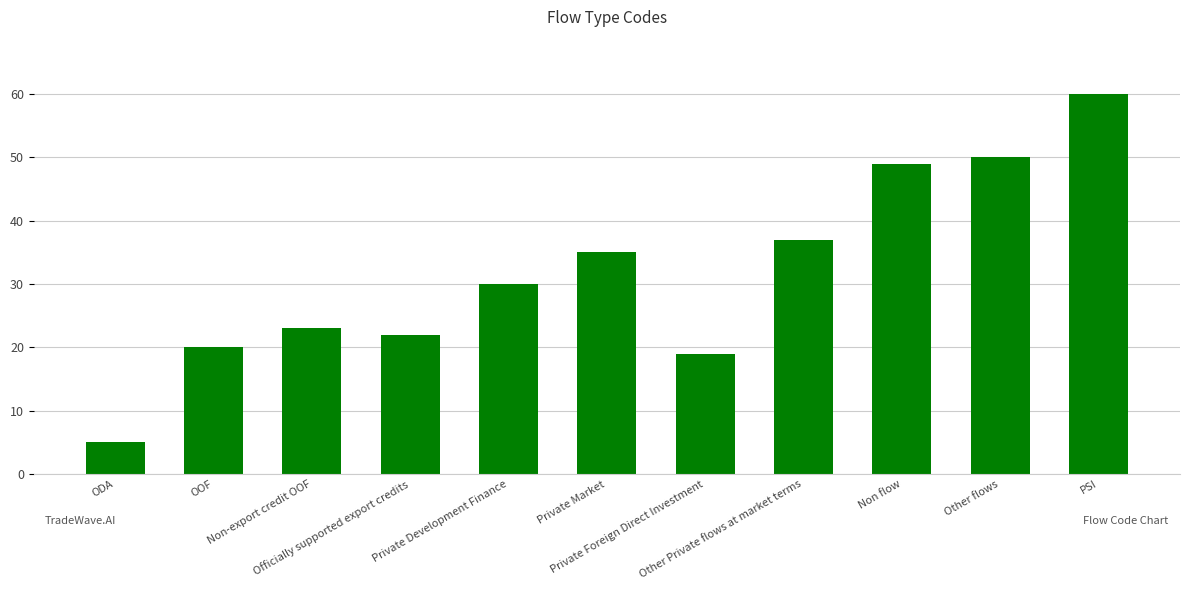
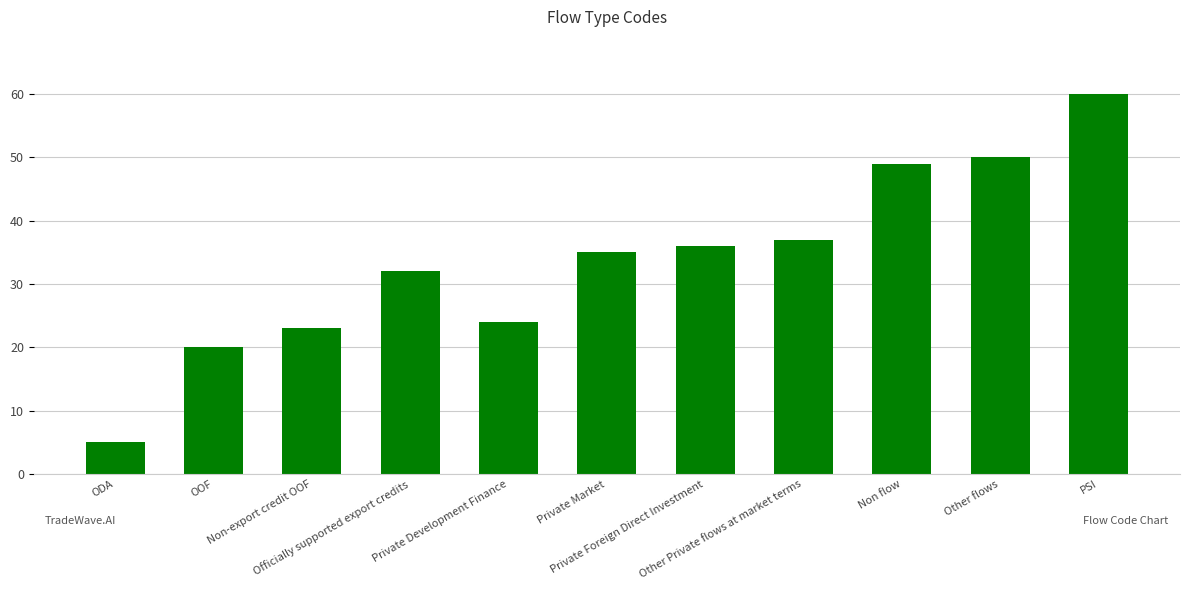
  {
    "ODA": 5,
    "OOF": 20,
    "Non-export credit OOF": 23,
-   "Officially supported export credits": 22,
-   "Private Development Finance": 30,
+   "Officially supported export credits": 32,
+   "Private Development Finance": 24,
    "Private Market": 35,
-   "Private Foreign Direct Investment": 19,
+   "Private Foreign Direct Investment": 36,
    "Other Private flows at market terms": 37,
    "Non flow": 49,
    "Other flows": 50,
    "PSI": 60
  }
